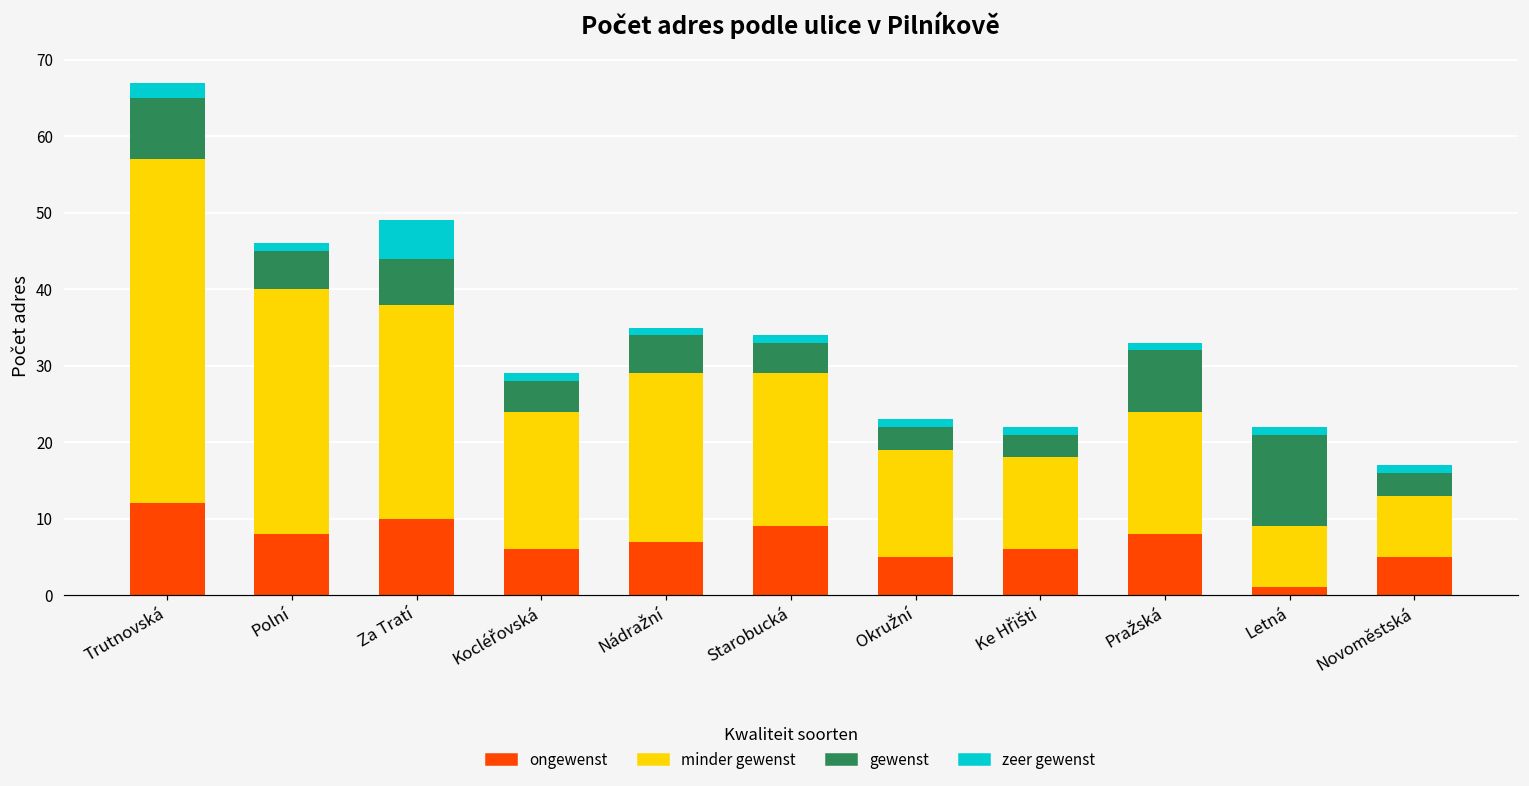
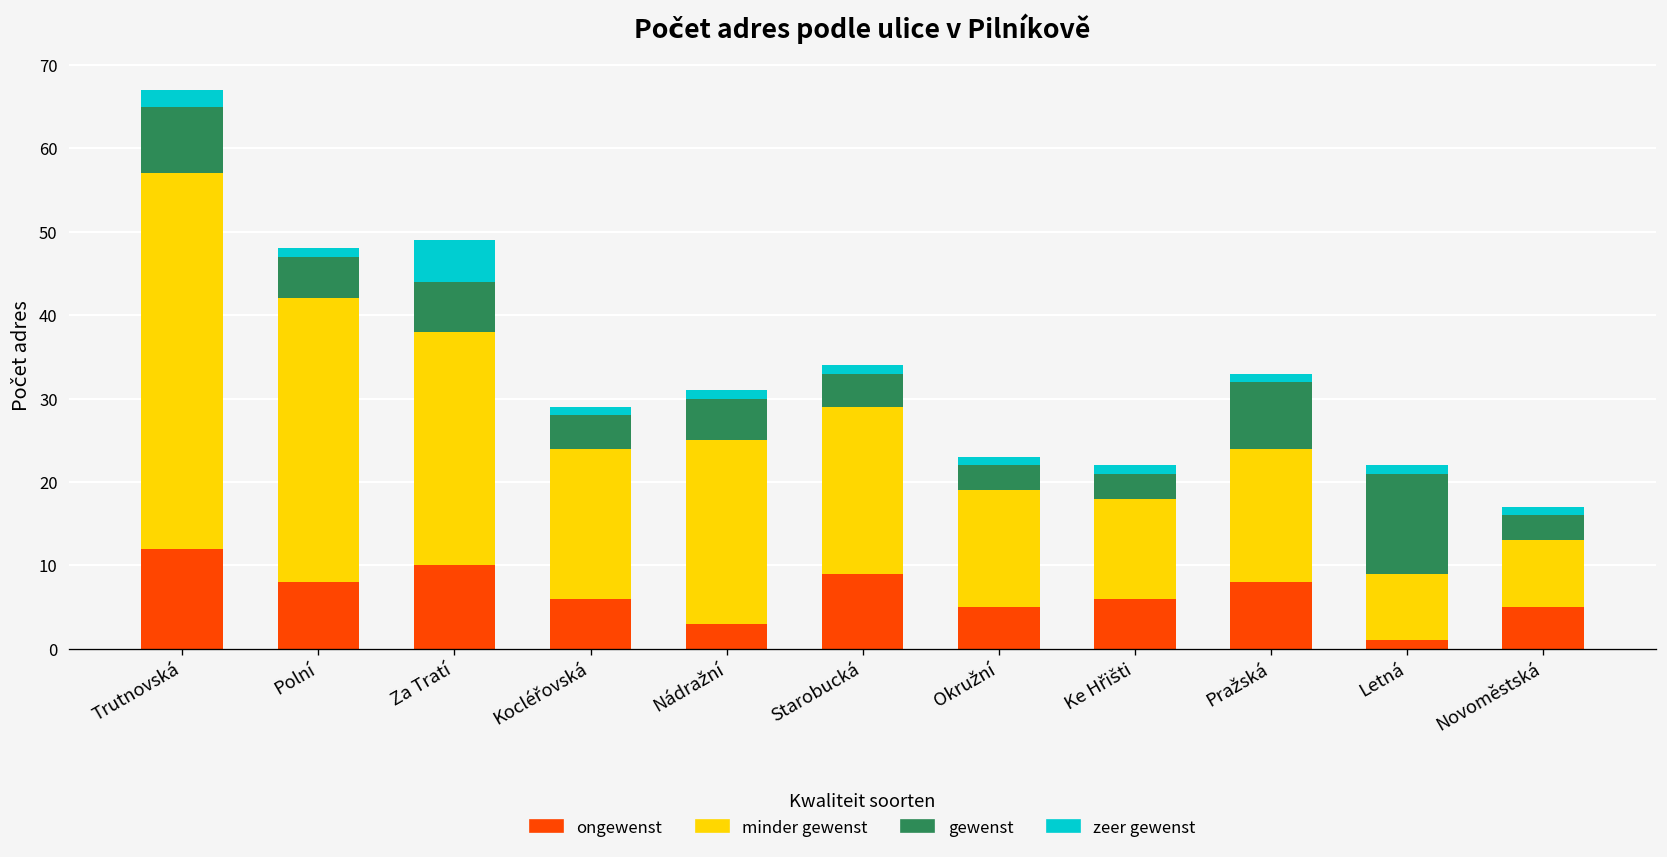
  {
    "ongewenst": {
      "Trutnovská": 12,
      "Polní": 8,
      "Za Tratí": 10,
      "Kocléřovská": 6,
-     "Nádražní": 7,
+     "Nádražní": 3,
      "Starobucká": 9,
      "Okružní": 5,
      "Ke Hřišti": 6,
      "Pražská": 8,
      "Letná": 1,
      "Novoměstská": 5
    },
    "minder gewenst": {
      "Trutnovská": 45,
-     "Polní": 32,
+     "Polní": 34,
      "Za Tratí": 28,
      "Kocléřovská": 18,
      "Nádražní": 22,
      "Starobucká": 20,
      "Okružní": 14,
      "Ke Hřišti": 12,
      "Pražská": 16,
      "Letná": 8,
      "Novoměstská": 8
    },
    "gewenst": {
      "Trutnovská": 8,
      "Polní": 5,
      "Za Tratí": 6,
      "Kocléřovská": 4,
      "Nádražní": 5,
      "Starobucká": 4,
      "Okružní": 3,
      "Ke Hřišti": 3,
      "Pražská": 8,
      "Letná": 12,
      "Novoměstská": 3
    },
    "zeer gewenst": {
      "Trutnovská": 2,
      "Polní": 1,
      "Za Tratí": 5,
      "Kocléřovská": 1,
      "Nádražní": 1,
      "Starobucká": 1,
      "Okružní": 1,
      "Ke Hřišti": 1,
      "Pražská": 1,
      "Letná": 1,
      "Novoměstská": 1
    }
  }
